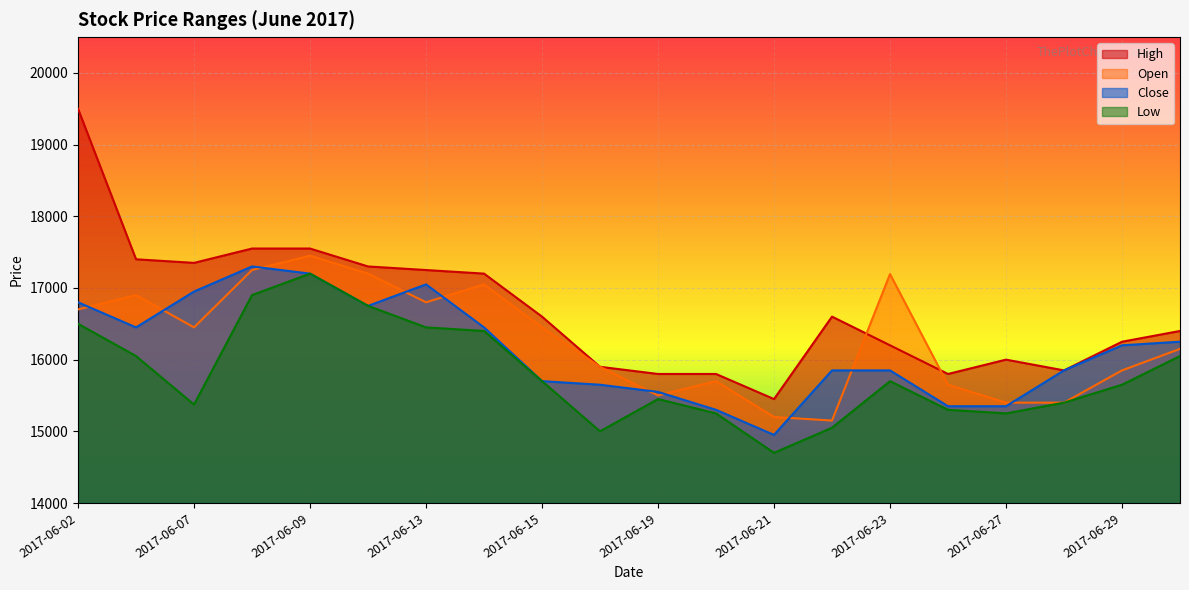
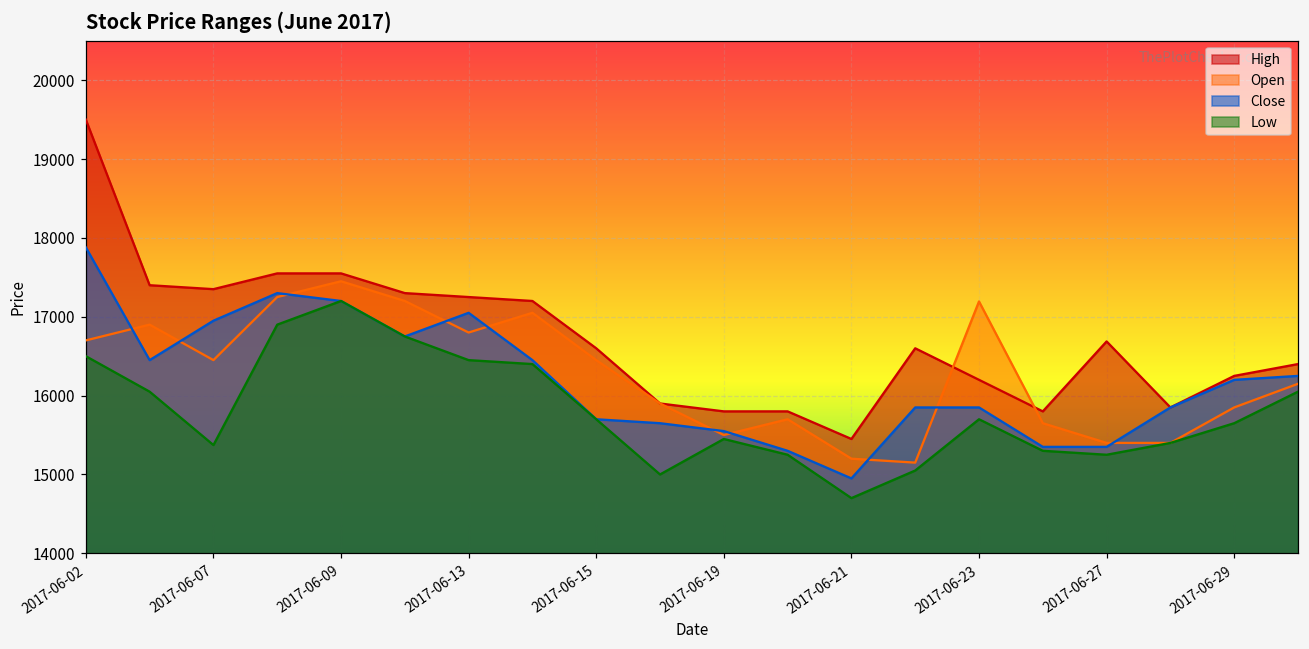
  {
    "High": {
      "2017-06-02": 19500,
      "2017-06-07": 17400,
      "2017-06-09": 17600,
      "2017-06-13": 17300,
      "2017-06-15": 16600,
      "2017-06-19": 15800,
      "2017-06-21": 15500,
      "2017-06-23": 16200,
-     "2017-06-27": 16000,
+     "2017-06-27": 16700,
      "2017-06-29": 16300
    },
    "Open": {
      "2017-06-02": 16700,
      "2017-06-07": 16500,
      "2017-06-09": 17500,
      "2017-06-13": 16800,
      "2017-06-15": 16500,
      "2017-06-19": 15500,
      "2017-06-21": 15200,
      "2017-06-23": 17200,
      "2017-06-27": 15400,
      "2017-06-29": 15900
    },
    "Close": {
-     "2017-06-02": 16800,
+     "2017-06-02": 17900,
      "2017-06-07": 17000,
      "2017-06-13": 17100,
      "2017-06-19": 15600,
      "2017-06-21": 15000,
      "2017-06-23": 15900,
      "2017-06-27": 15400,
      "2017-06-29": 16200
    },
    "Low": {
      "2017-06-02": 16500,
      "2017-06-07": 15400,
      "2017-06-13": 16500,
      "2017-06-19": 15500,
      "2017-06-21": 14700,
      "2017-06-23": 15700,
      "2017-06-27": 15300,
      "2017-06-29": 15700
    }
  }
